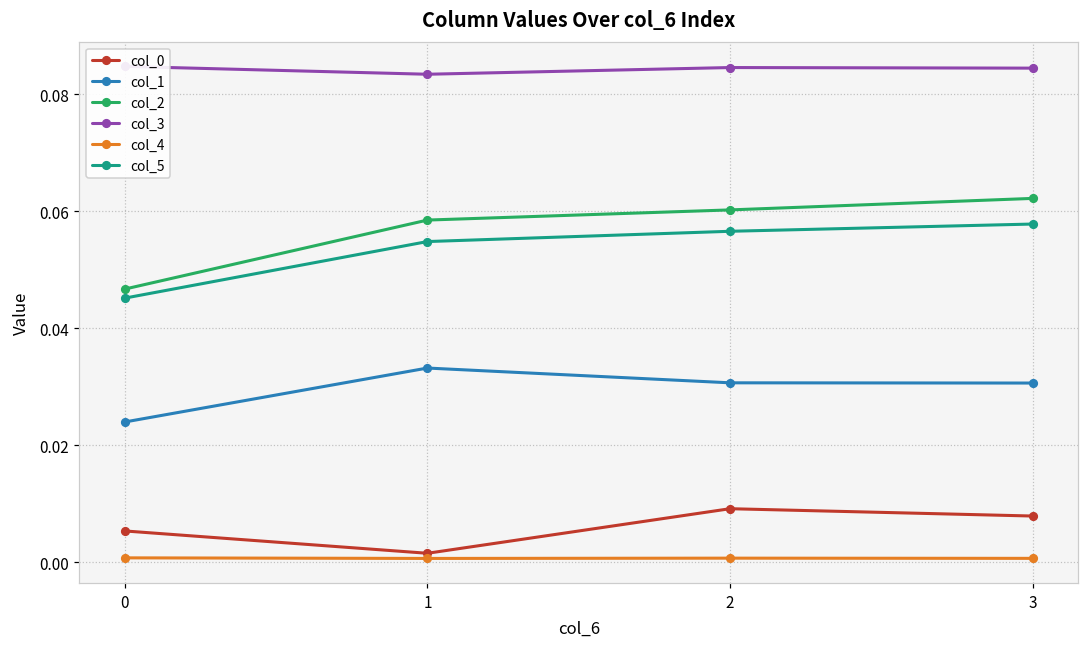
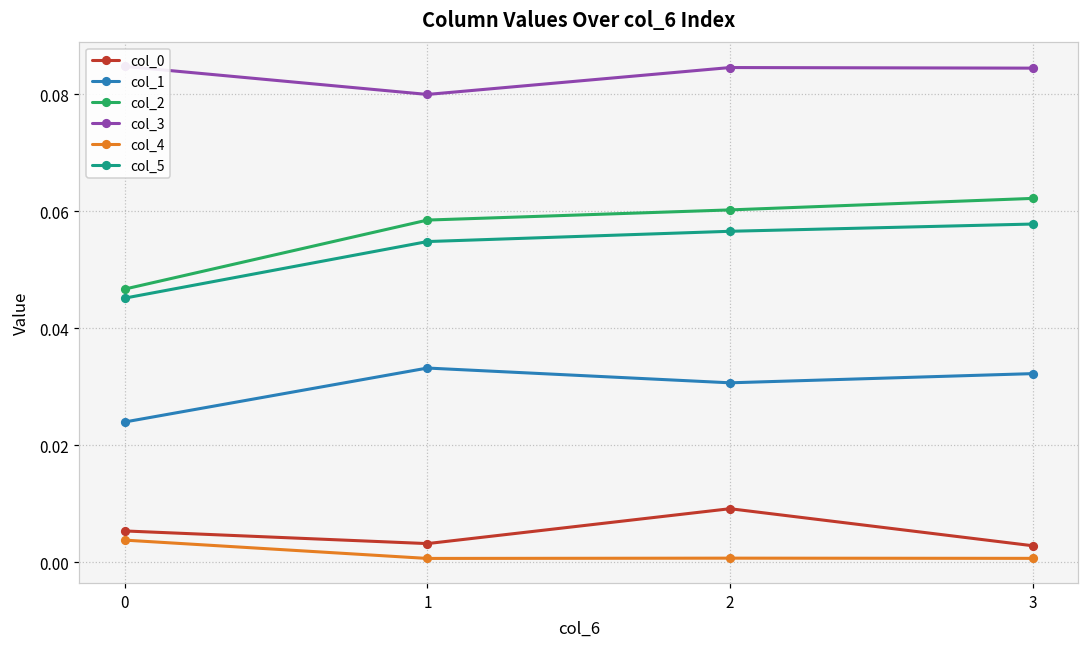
  {
    "col_0": {
      "0": 0.005,
-     "1": 0.002,
+     "1": 0.003,
      "2": 0.009,
-     "3": 0.008
+     "3": 0.003
    },
    "col_1": {
      "0": 0.024,
      "1": 0.033,
      "2": 0.031,
-     "3": 0.031
+     "3": 0.032
    },
    "col_3": {
-     "1": 0.083,
+     "1": 0.080,
      "2": 0.085,
      "3": 0.084
    },
    "col_4": {
-     "0": 0.001,
+     "0": 0.004,
      "1": 0.001,
      "2": 0.001,
      "3": 0.001
    }
  }
